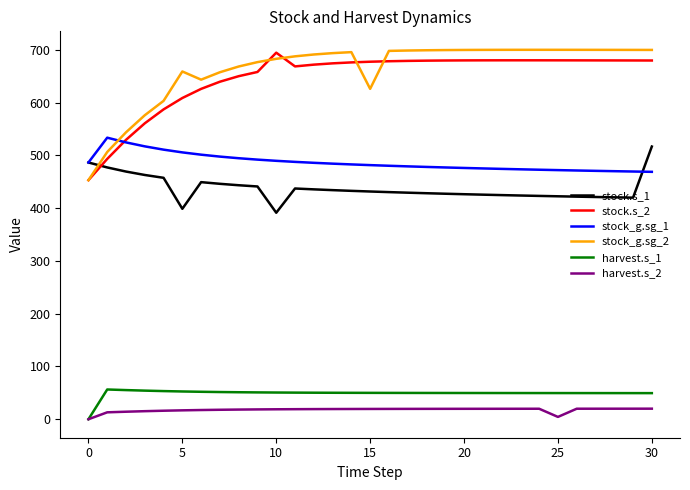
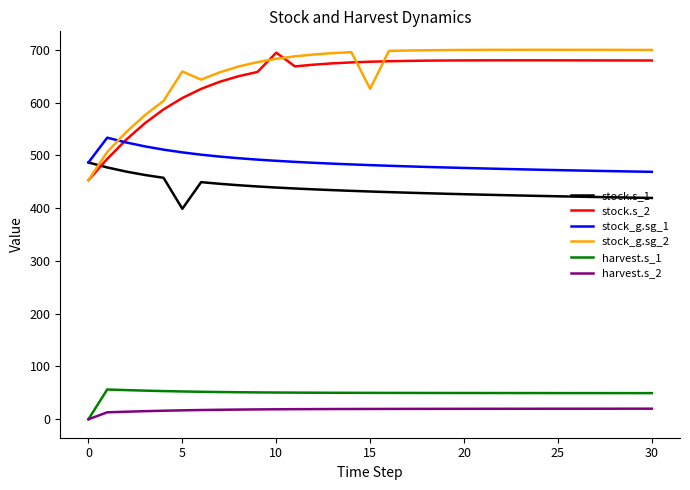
  {
    "stock.s_1": {
      "5": 400,
-     "10": 390,
+     "10": 440,
      "15": 430,
      "20": 430,
      "25": 420,
-     "30": 520
+     "30": 420
    },
    "stock.s_2": {
      "5": 610,
      "10": 690,
      "15": 680,
      "20": 680,
      "25": 680,
      "30": 680
    },
    "stock_g.sg_1": {
      "5": 510,
      "10": 490,
      "15": 480,
      "20": 480,
      "25": 470,
      "30": 470
    },
    "stock_g.sg_2": {
      "5": 660,
      "10": 680,
      "15": 630,
      "20": 700,
      "25": 700,
      "30": 700
    },
    "harvest.s_1": {
      "5": 50,
      "10": 50,
      "15": 50,
      "20": 50,
      "25": 50,
      "30": 50
    },
    "harvest.s_2": {
      "5": 20,
      "10": 20,
      "15": 20,
      "20": 20,
-     "25": 0,
+     "25": 20,
      "30": 20
    }
  }
